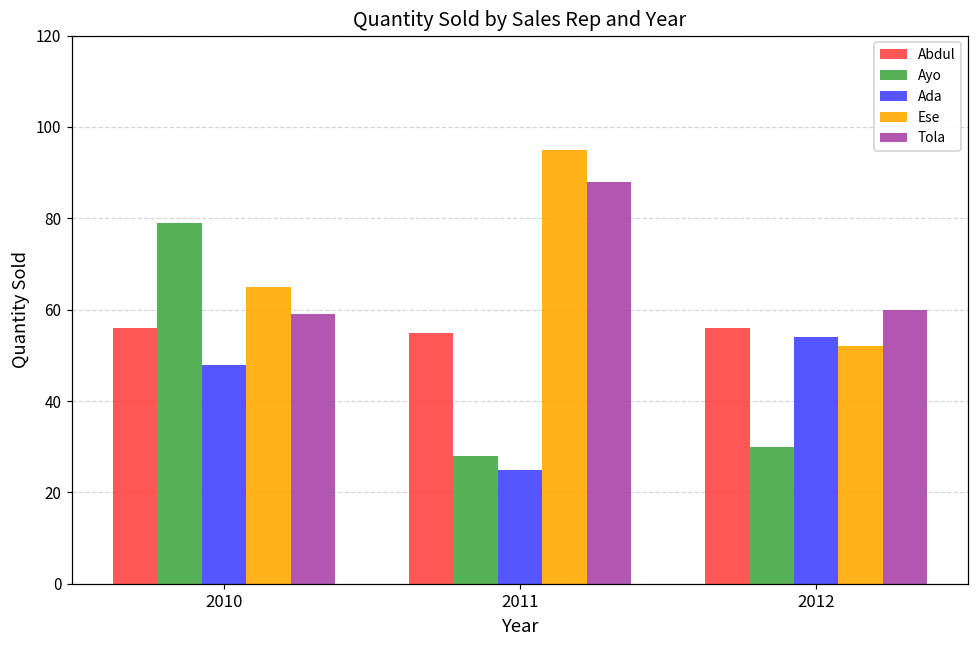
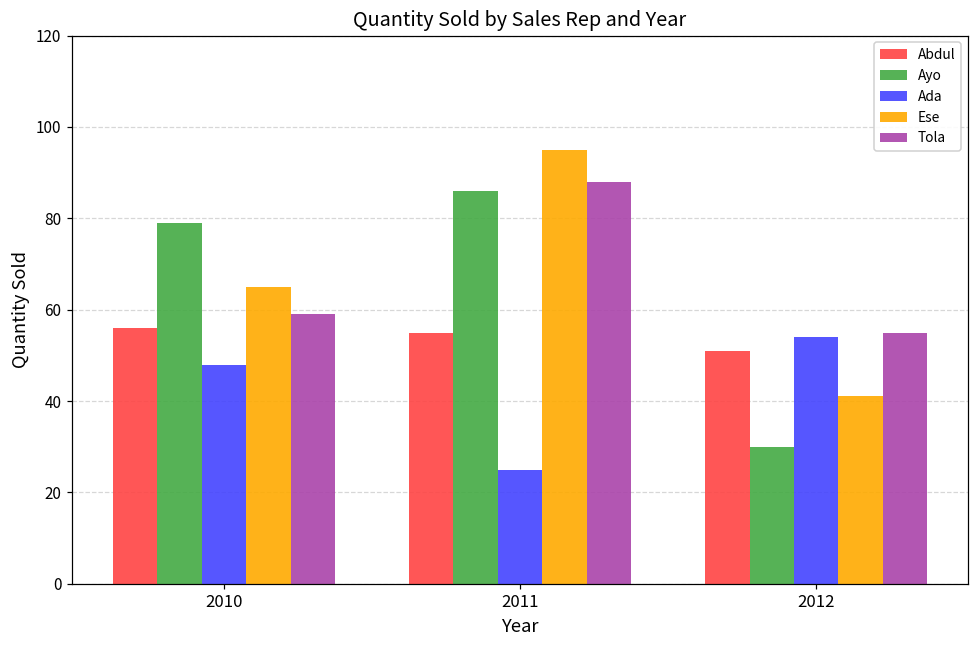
  {
    "Abdul": {
      "2010": 56,
      "2011": 55,
-     "2012": 56
+     "2012": 51
    },
    "Ayo": {
      "2010": 79,
-     "2011": 28,
+     "2011": 86,
      "2012": 30
    },
    "Ada": {
      "2010": 48,
      "2011": 25,
      "2012": 54
    },
    "Ese": {
      "2010": 65,
      "2011": 95,
-     "2012": 52
+     "2012": 41
    },
    "Tola": {
      "2010": 59,
      "2011": 88,
-     "2012": 60
+     "2012": 55
    }
  }
